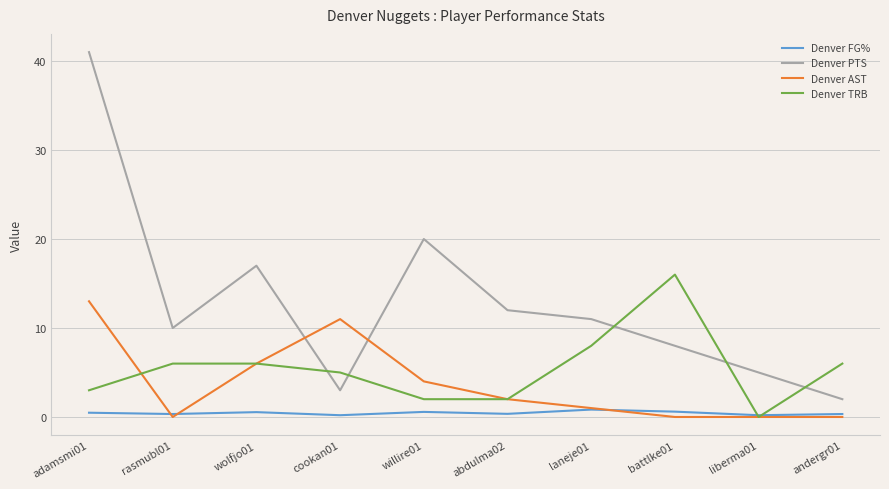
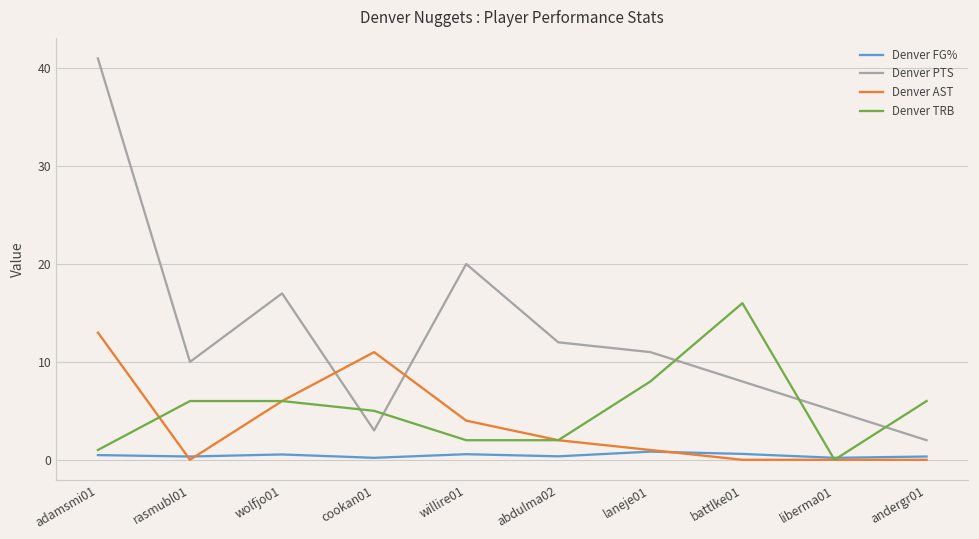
  {
    "Denver FG%": {
      "adamsmi01": 0,
      "rasmubl01": 0,
      "wolfjo01": 1,
      "cookan01": 0,
      "willire01": 1,
      "abdulma02": 0,
      "battlke01": 1,
      "andergr01": 0
    },
    "Denver PTS": {
      "adamsmi01": 41,
      "rasmubl01": 10,
      "wolfjo01": 17,
      "cookan01": 3,
      "willire01": 20,
      "abdulma02": 12,
      "laneje01": 11,
      "battlke01": 8,
      "liberma01": 5,
      "andergr01": 2
    },
    "Denver AST": {
      "adamsmi01": 13,
      "rasmubl01": 0,
      "cookan01": 11,
      "willire01": 4,
      "battlke01": 0,
      "andergr01": 0
    },
    "Denver TRB": {
-     "adamsmi01": 3,
+     "adamsmi01": 1,
      "rasmubl01": 6,
      "cookan01": 5,
      "willire01": 2,
      "laneje01": 8,
      "battlke01": 16,
      "andergr01": 6
    }
  }
